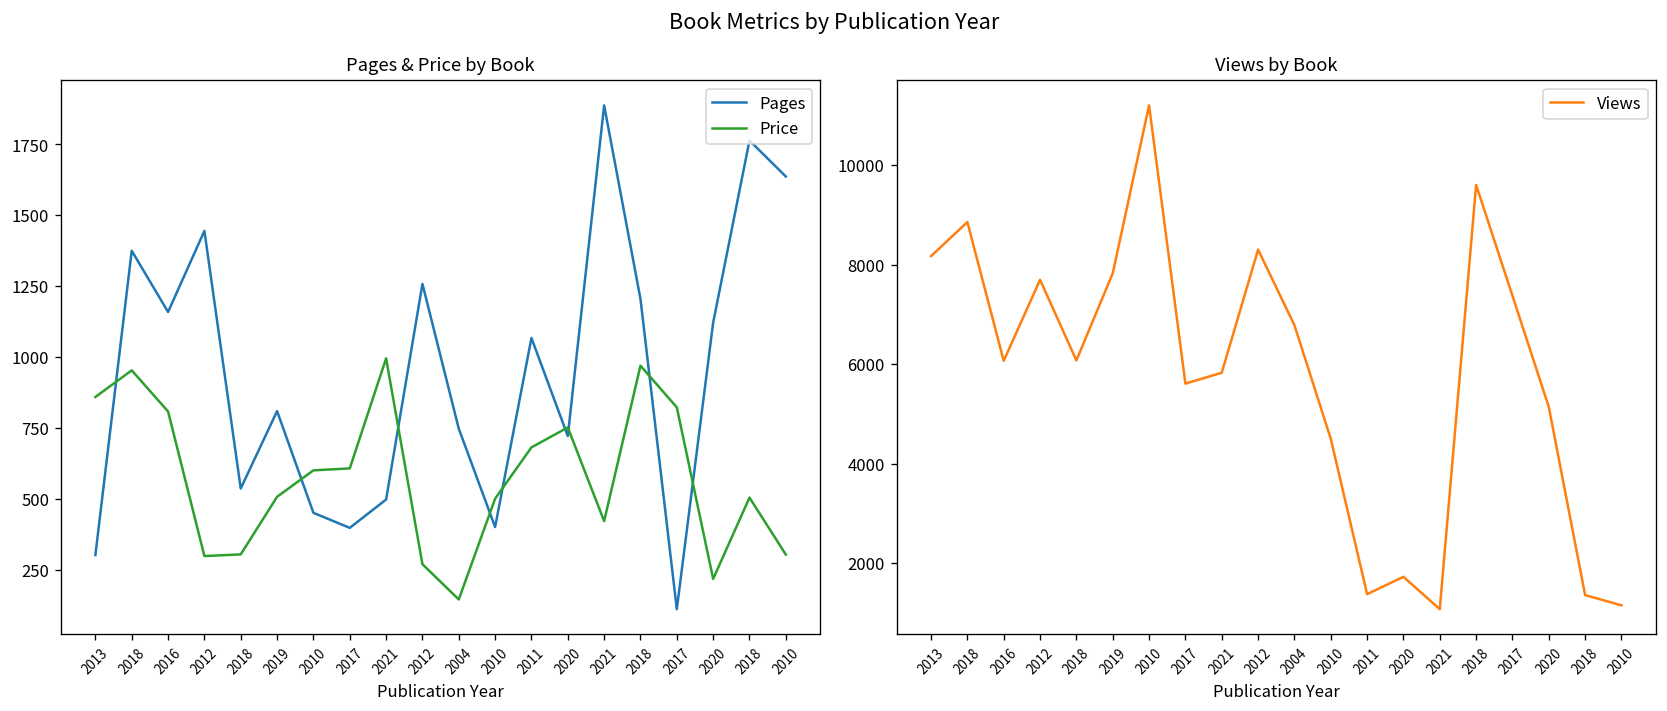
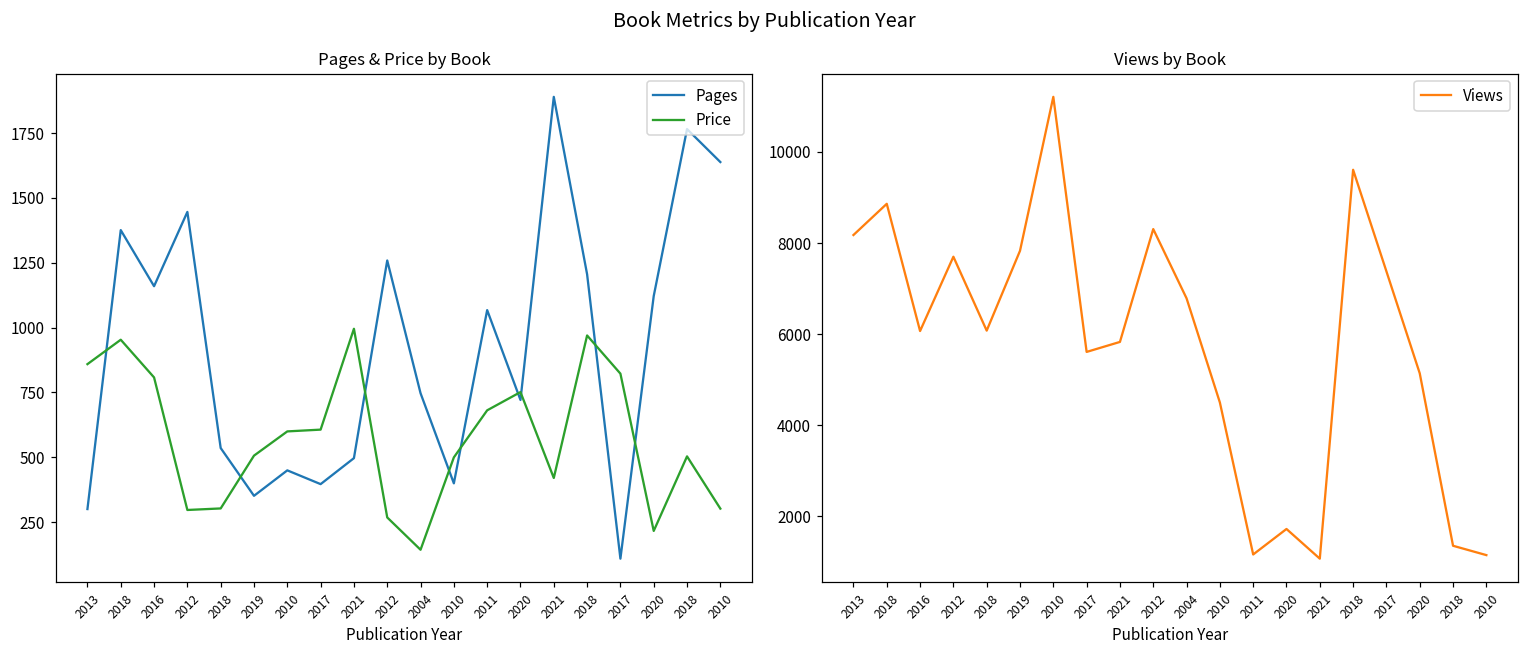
  {
    "Pages & Price by Book": {
      "Pages": {
        "2013": 300,
        "2016": 1160,
-       "2019": 810,
+       "2019": 350,
        "2004": 750,
        "2011": 1070
      },
      "Price": {
        "2013": 860,
        "2016": 810,
        "2019": 510,
        "2004": 140,
        "2011": 680
      }
    },
    "Views by Book": {
      "2013": 8200,
      "2016": 6100,
      "2019": 7800,
      "2004": 6800,
-     "2011": 1400
+     "2011": 1200
    }
  }
